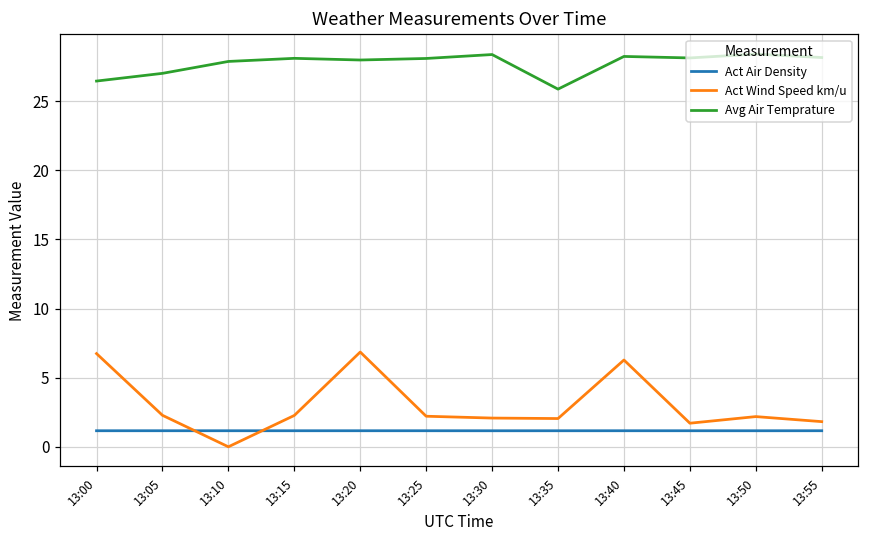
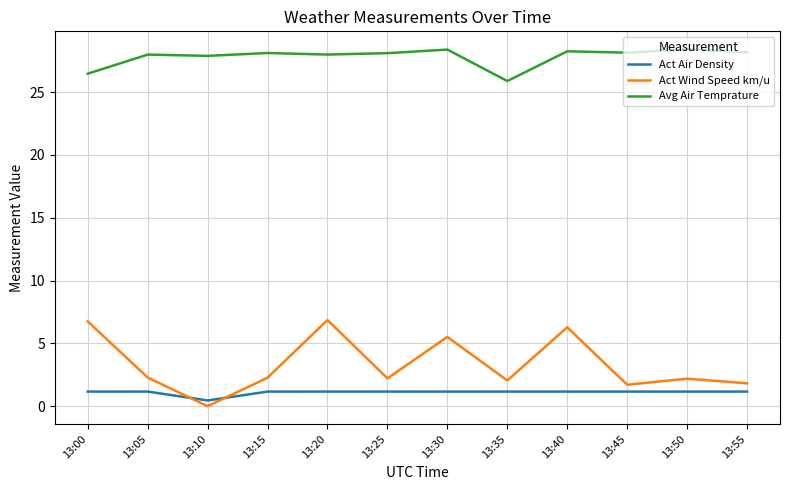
  {
    "Act Air Density": {
      "13:00": 1.2,
      "13:05": 1.2,
-     "13:10": 1.2,
+     "13:10": 0.5,
      "13:15": 1.2,
      "13:20": 1.2,
      "13:25": 1.2,
      "13:30": 1.2,
      "13:35": 1.2,
      "13:40": 1.2,
      "13:45": 1.2,
      "13:50": 1.2,
      "13:55": 1.2
    },
    "Act Wind Speed km/u": {
      "13:00": 6.7,
      "13:05": 2.3,
      "13:10": 0.0,
      "13:15": 2.3,
      "13:20": 6.9,
      "13:25": 2.2,
-     "13:30": 2.1,
+     "13:30": 5.5,
      "13:35": 2.0,
      "13:40": 6.3,
      "13:45": 1.7,
      "13:50": 2.2,
      "13:55": 1.8
    },
    "Avg Air Temprature": {
      "13:00": 26.5,
-     "13:05": 27.0,
+     "13:05": 28.0,
      "13:10": 27.9,
      "13:15": 28.1,
      "13:20": 28.0,
      "13:25": 28.1,
      "13:30": 28.4,
      "13:35": 25.9,
      "13:40": 28.2
    }
  }
